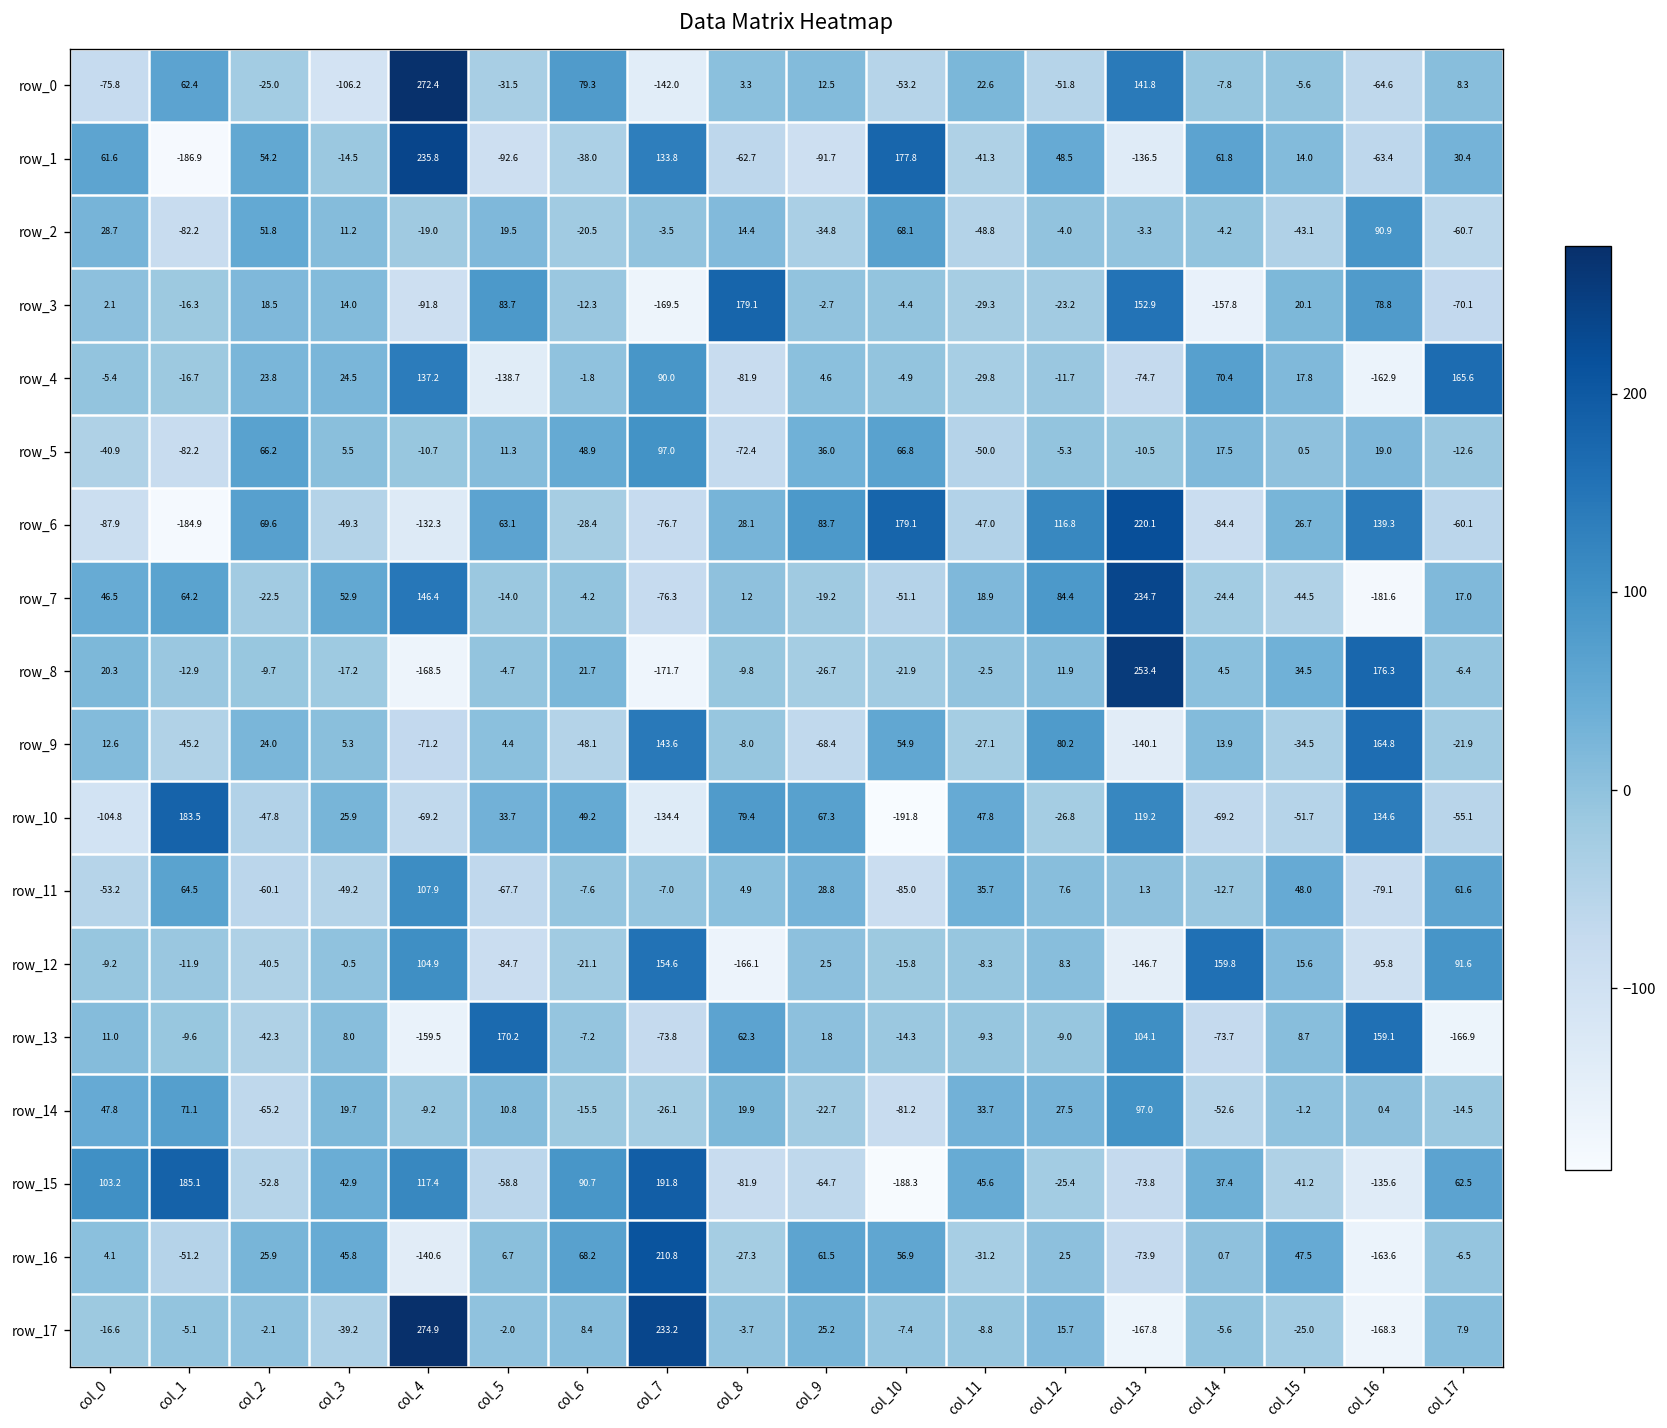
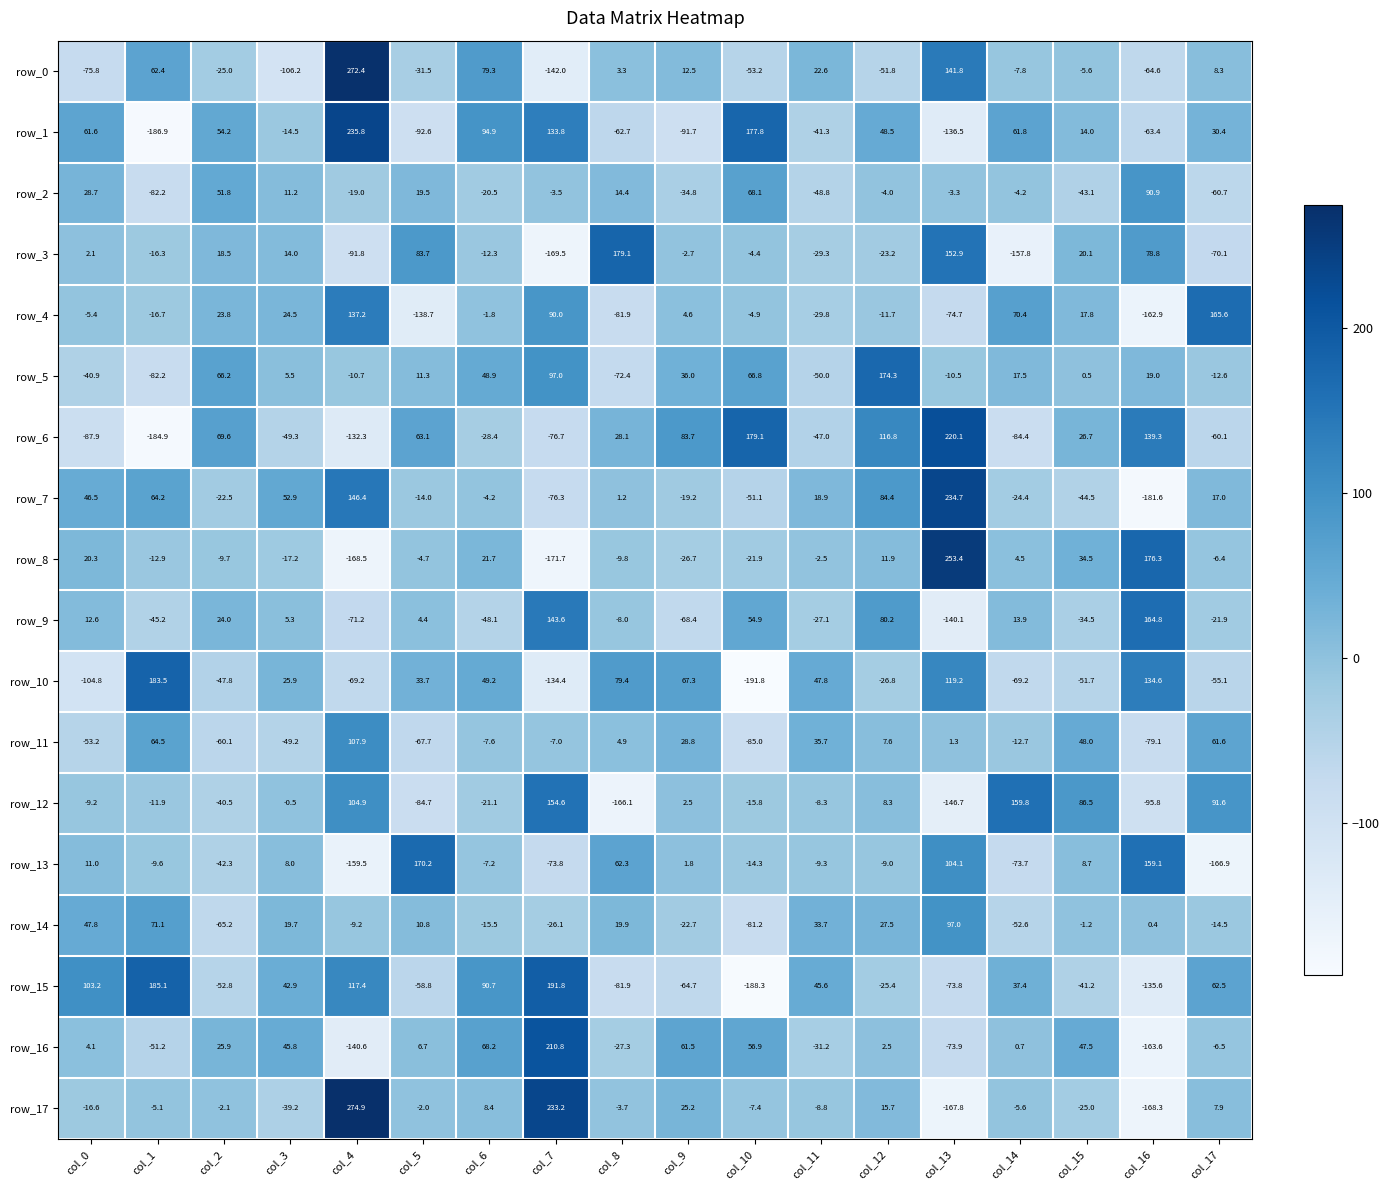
  {
    "row_1": {
      "col_0": 61.6,
      "col_1": -186.9,
      "col_2": 54.2,
      "col_3": -14.5,
      "col_4": 235.8,
      "col_5": -92.6,
-     "col_6": -38.0,
+     "col_6": 94.9,
      "col_7": 133.8,
      "col_8": -62.7,
      "col_9": -91.7,
      "col_10": 177.8,
      "col_11": -41.3,
      "col_12": 48.5,
      "col_13": -136.5,
      "col_14": 61.8,
      "col_15": 14.0,
      "col_16": -63.4,
      "col_17": 30.4
    },
    "row_5": {
      "col_0": -40.9,
      "col_1": -82.2,
      "col_2": 66.2,
      "col_3": 5.5,
      "col_4": -10.7,
      "col_5": 11.3,
      "col_6": 48.9,
      "col_7": 97.0,
      "col_8": -72.4,
      "col_9": 36.0,
      "col_10": 66.8,
      "col_11": -50.0,
-     "col_12": -5.3,
+     "col_12": 174.3,
      "col_13": -10.5,
      "col_14": 17.5,
      "col_15": 0.5,
      "col_16": 19.0,
      "col_17": -12.6
    },
    "row_12": {
      "col_0": -9.2,
      "col_1": -11.9,
      "col_2": -40.5,
      "col_3": -0.5,
      "col_4": 104.9,
      "col_5": -84.7,
      "col_6": -21.1,
      "col_7": 154.6,
      "col_8": -166.1,
      "col_9": 2.5,
      "col_10": -15.8,
      "col_11": -8.3,
      "col_12": 8.3,
      "col_13": -146.7,
      "col_14": 159.8,
-     "col_15": 15.6,
+     "col_15": 86.5,
      "col_16": -95.8,
      "col_17": 91.6
    }
  }
